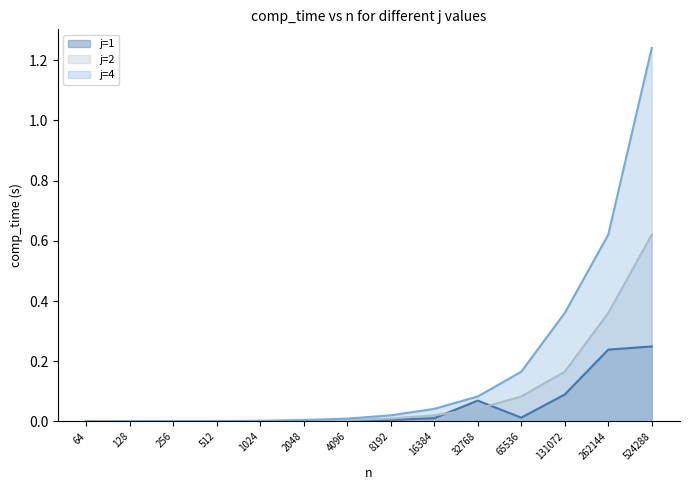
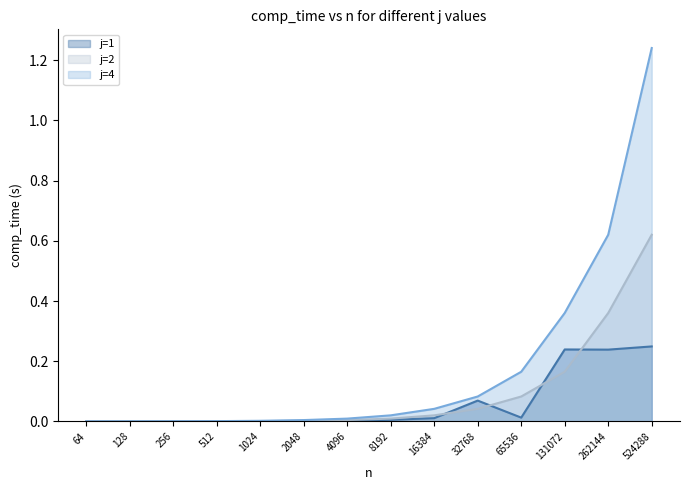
  {
    "j=1": {
      "16384": 0.01,
      "32768": 0.07,
      "65536": 0.01,
-     "131072": 0.09,
+     "131072": 0.24,
      "262144": 0.24,
      "524288": 0.25
    }
  }
